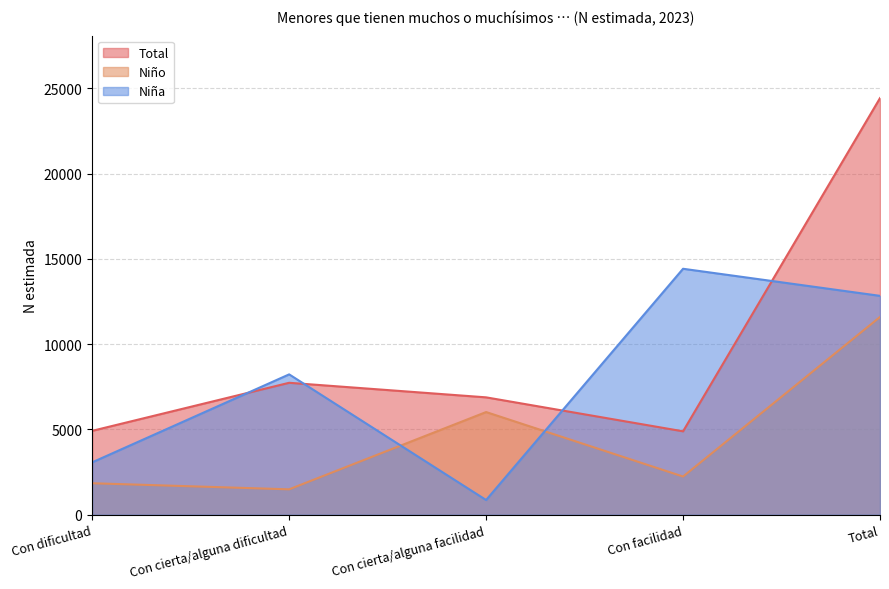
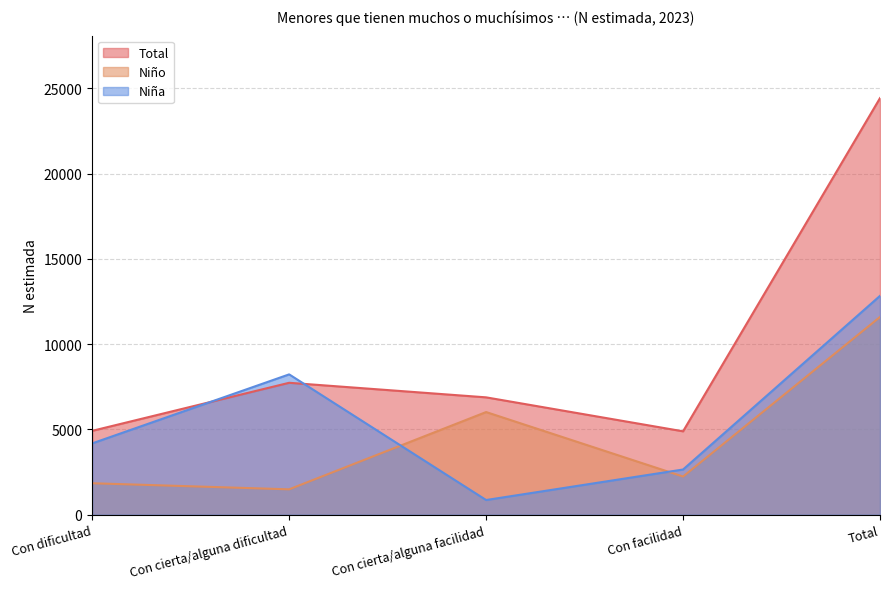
  {
    "Niña": {
-     "Con dificultad": 3100,
+     "Con dificultad": 4200,
      "Con cierta/alguna dificultad": 8200,
      "Con cierta/alguna facilidad": 900,
-     "Con facilidad": 14400,
+     "Con facilidad": 2700,
      "Total": 12800
    }
  }
